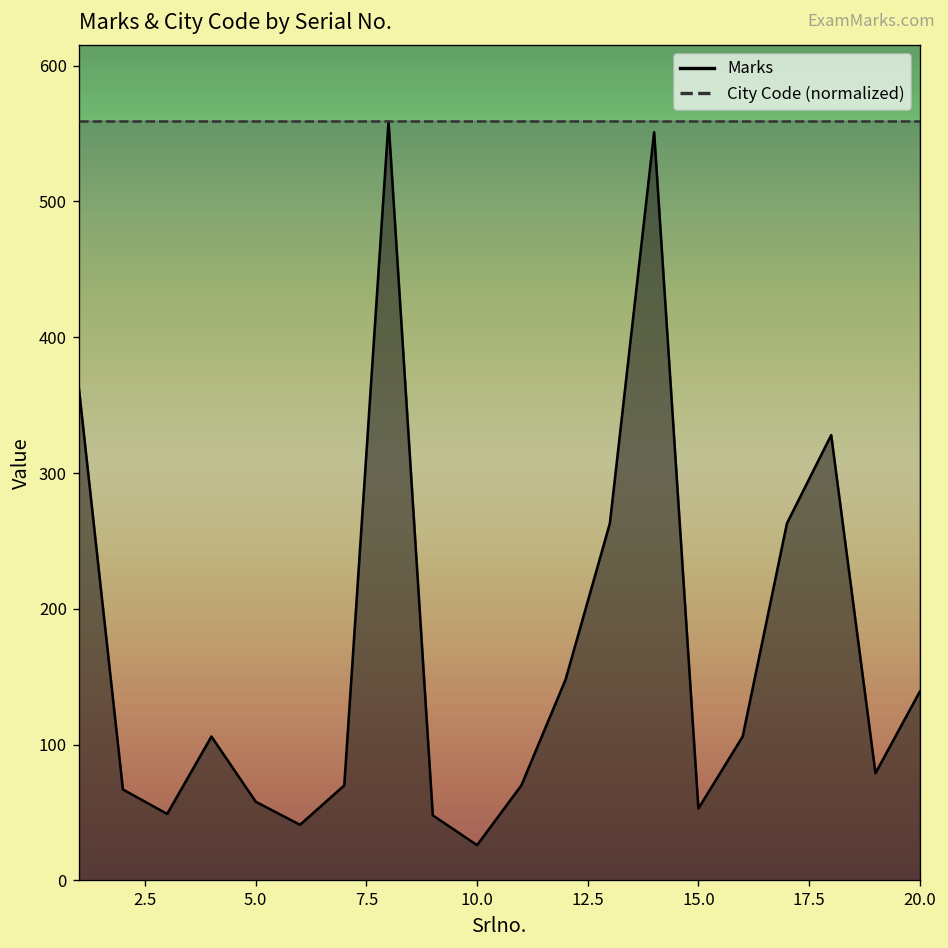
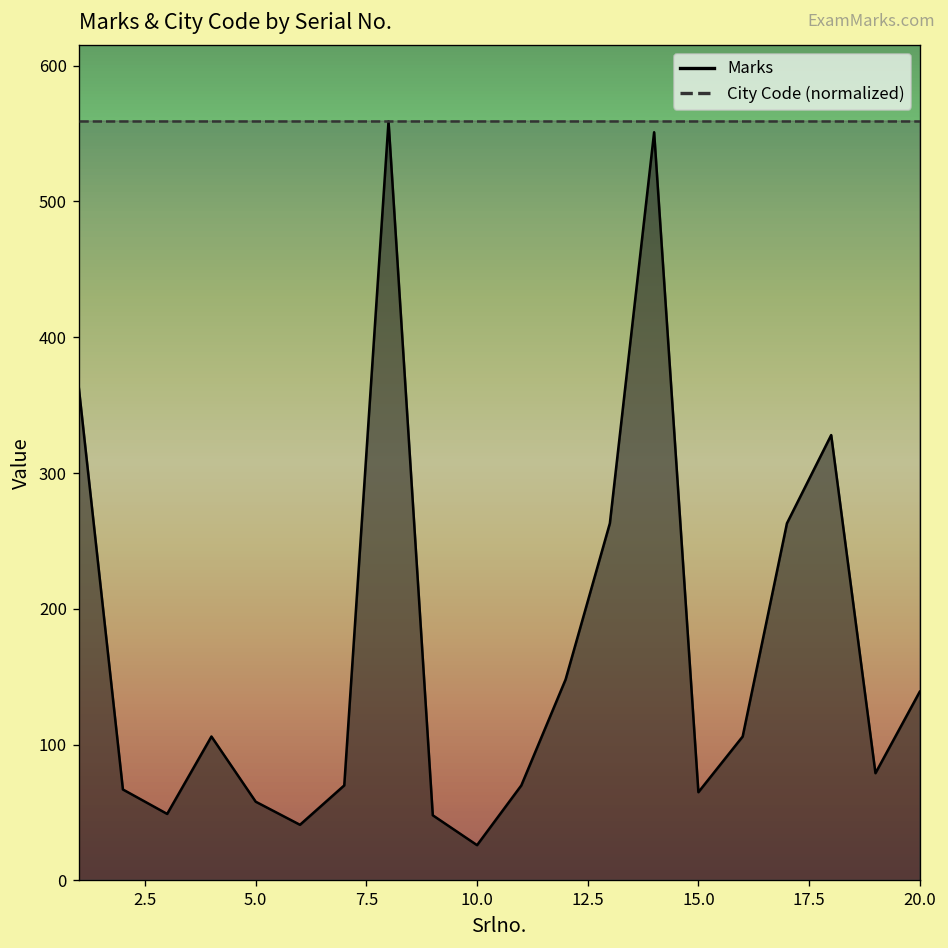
  {
    "Marks": {
      "5.0": 58,
      "10.0": 26,
-     "15.0": 53,
+     "15.0": 65,
      "20.0": 139
    }
  }
